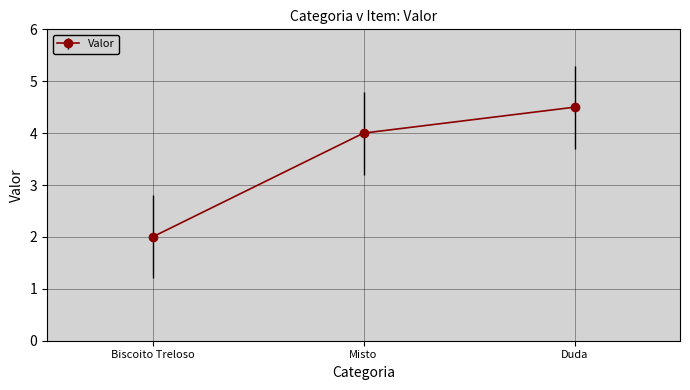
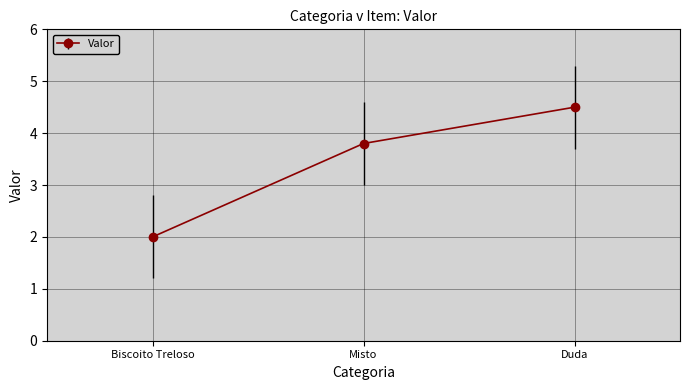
  {
    "Biscoito Treloso": 2.0,
-   "Misto": 4.0,
+   "Misto": 3.8,
    "Duda": 4.5
  }
